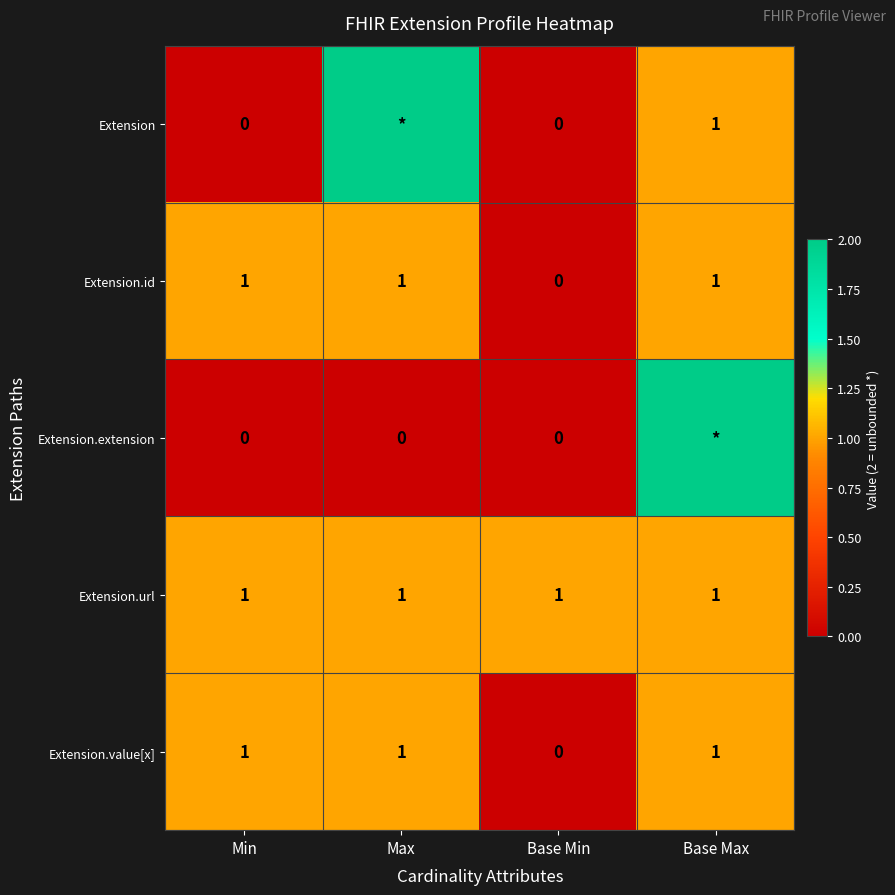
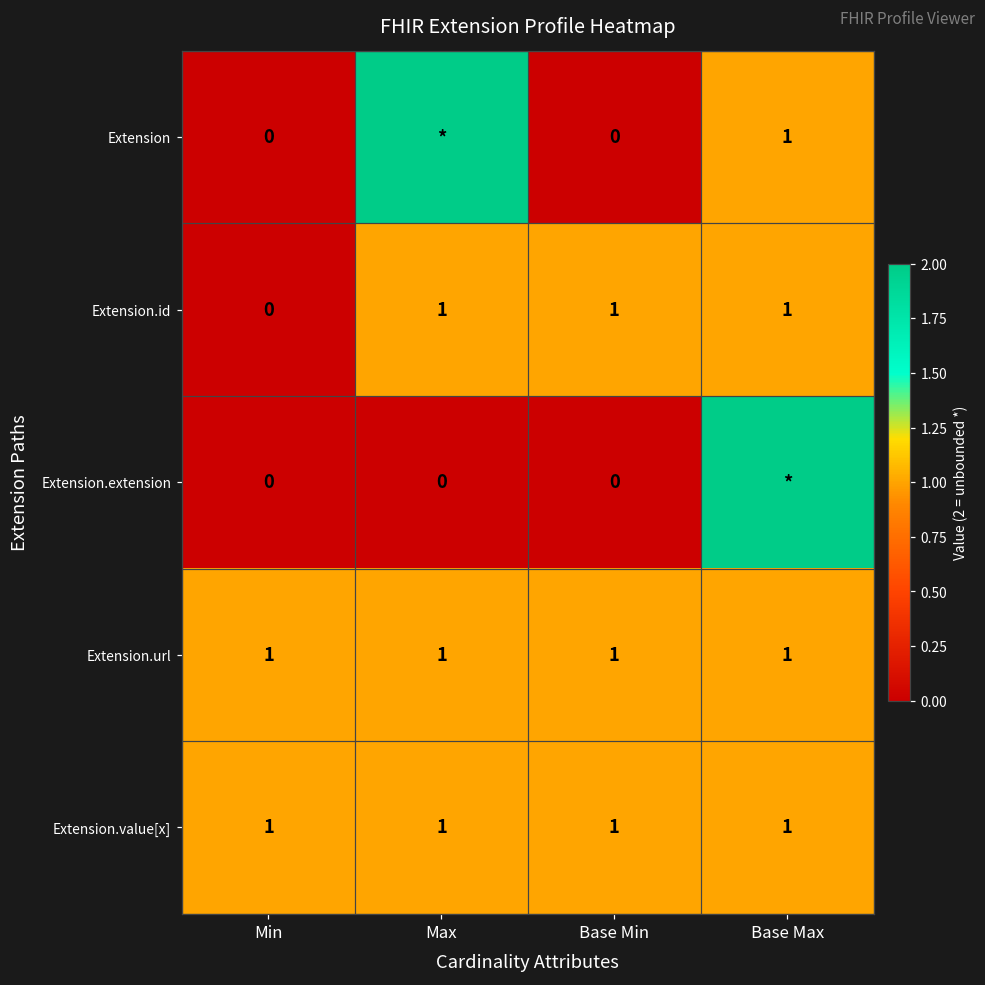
  {
    "Extension": {
      "Min": 0,
      "Base Min": 0,
      "Base Max": 1
    },
    "Extension.id": {
-     "Min": 1,
+     "Min": 0,
      "Max": 1,
-     "Base Min": 0,
+     "Base Min": 1,
      "Base Max": 1
    },
    "Extension.extension": {
      "Min": 0,
      "Max": 0,
      "Base Min": 0
    },
    "Extension.url": {
      "Min": 1,
      "Max": 1,
      "Base Min": 1,
      "Base Max": 1
    },
    "Extension.value[x]": {
      "Min": 1,
      "Max": 1,
-     "Base Min": 0,
+     "Base Min": 1,
      "Base Max": 1
    }
  }
